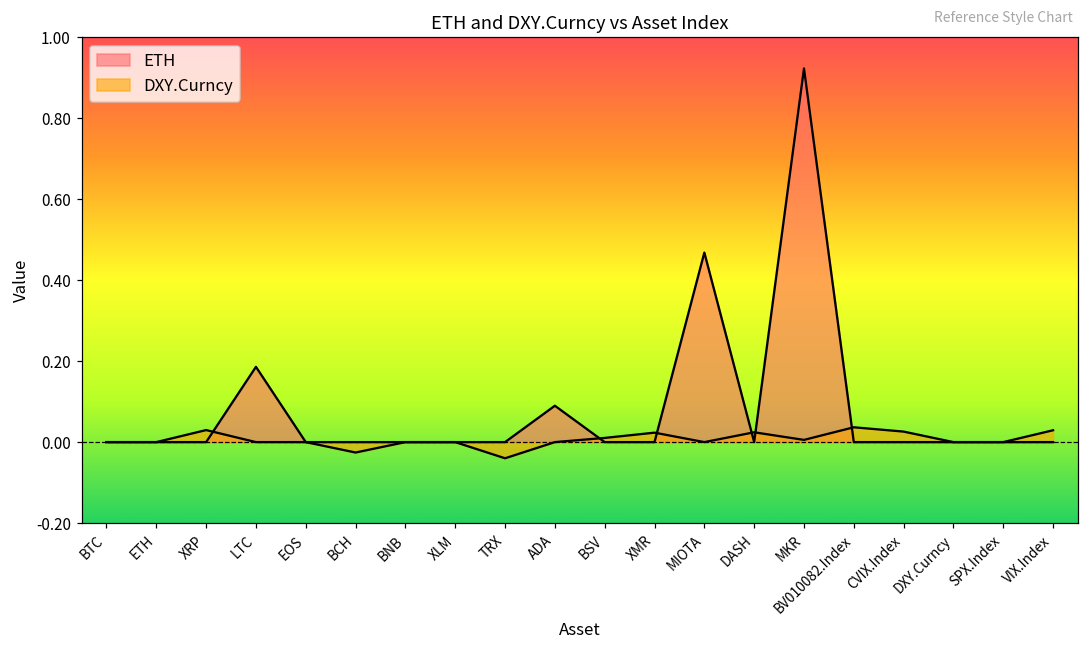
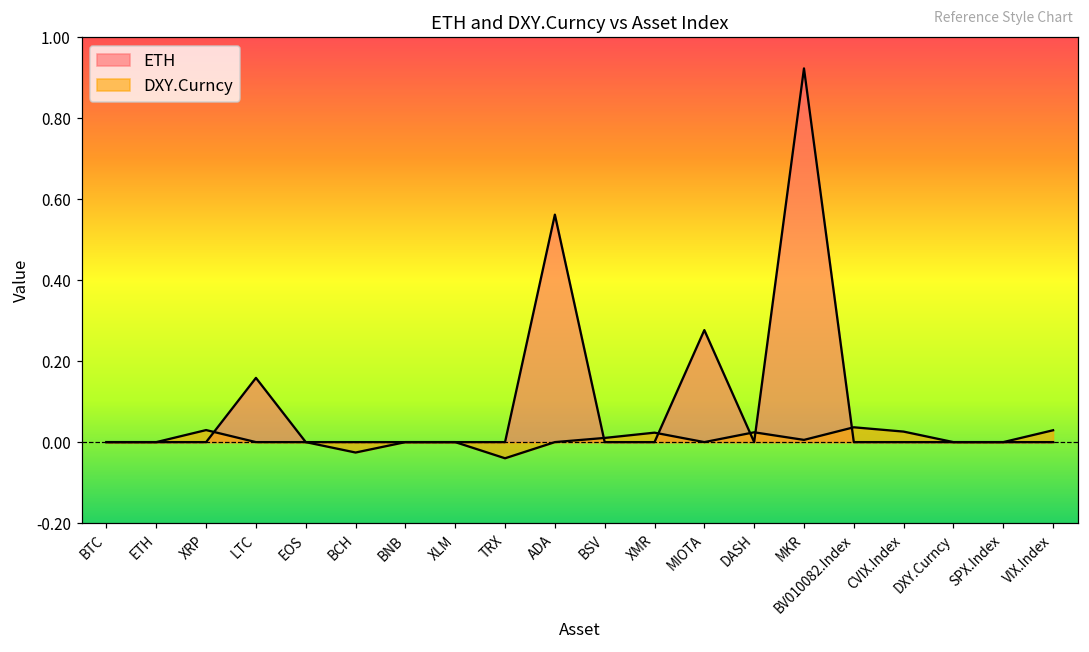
  {
    "ETH": {
      "XRP": 0.00,
-     "LTC": 0.19,
-     "ADA": 0.09,
+     "LTC": 0.16,
+     "ADA": 0.56,
      "BSV": 0.00,
      "XMR": 0.00,
-     "MIOTA": 0.47,
+     "MIOTA": 0.28,
      "DASH": 0.00,
      "MKR": 0.92,
      "BV010082.Index": 0.00,
      "CVIX.Index": 0.00,
      "VIX.Index": 0.00
    }
  }
